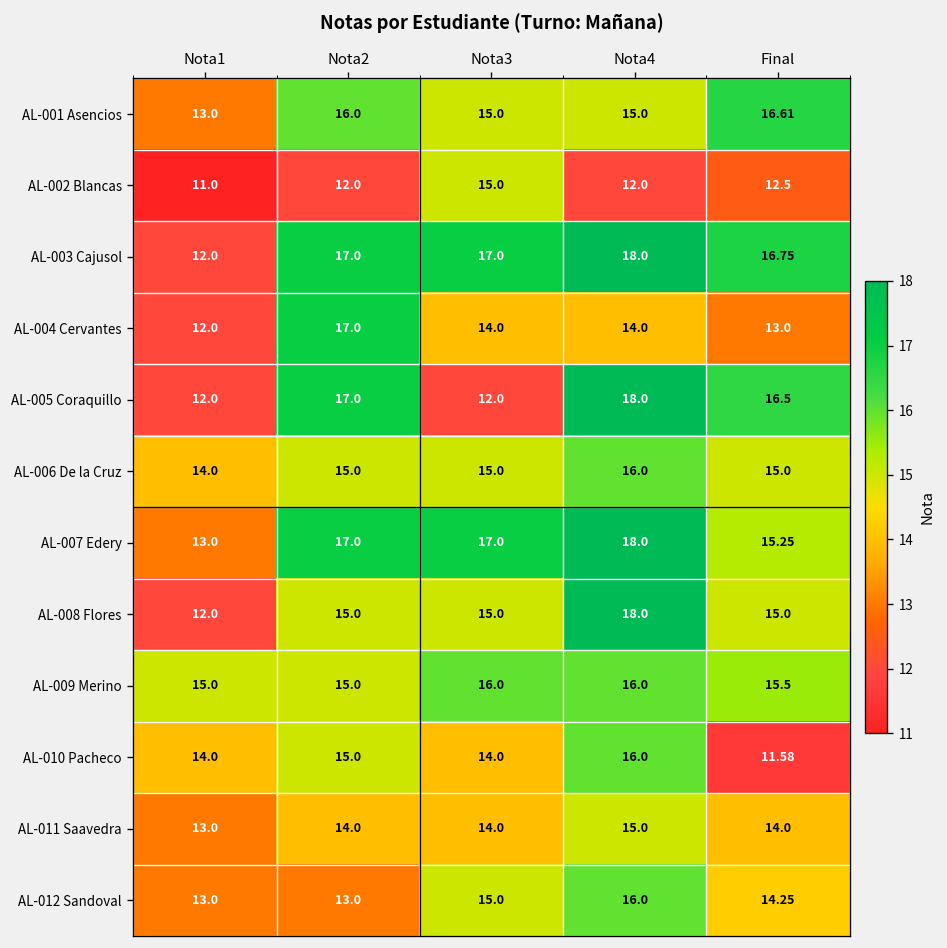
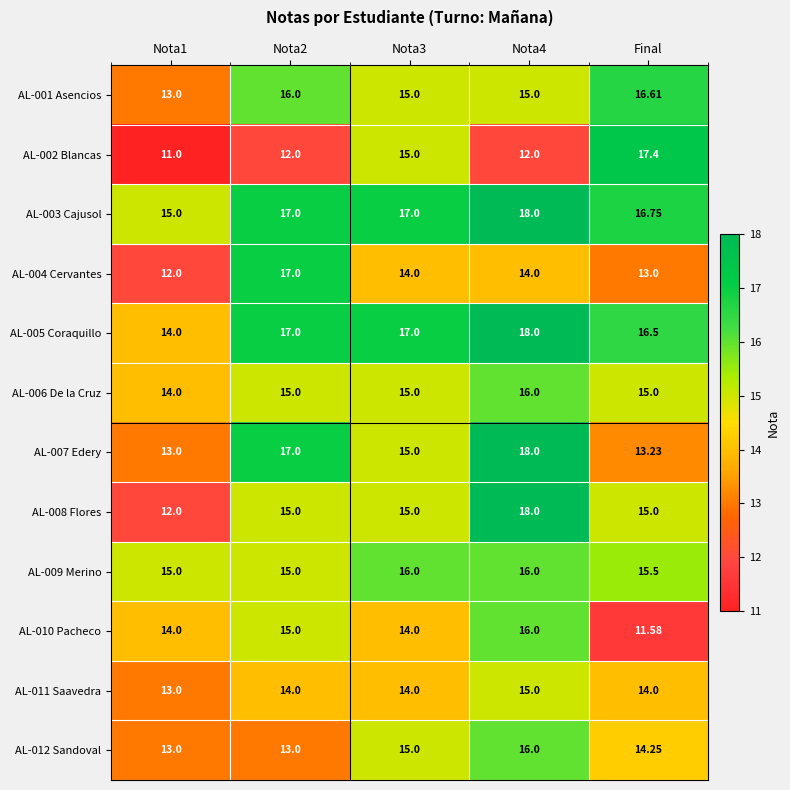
  {
    "AL-001 Asencios": {
      "Nota1": 13.0,
      "Nota2": 16.0,
      "Nota3": 15.0,
      "Nota4": 15.0,
      "Final": 16.61
    },
    "AL-002 Blancas": {
      "Nota1": 11.0,
      "Nota2": 12.0,
      "Nota3": 15.0,
      "Nota4": 12.0,
-     "Final": 12.5
+     "Final": 17.4
    },
    "AL-003 Cajusol": {
-     "Nota1": 12.0,
+     "Nota1": 15.0,
      "Nota2": 17.0,
      "Nota3": 17.0,
      "Nota4": 18.0,
      "Final": 16.75
    },
    "AL-004 Cervantes": {
      "Nota1": 12.0,
      "Nota2": 17.0,
      "Nota3": 14.0,
      "Nota4": 14.0,
      "Final": 13.0
    },
    "AL-005 Coraquillo": {
-     "Nota1": 12.0,
+     "Nota1": 14.0,
      "Nota2": 17.0,
-     "Nota3": 12.0,
+     "Nota3": 17.0,
      "Nota4": 18.0,
      "Final": 16.5
    },
    "AL-006 De la Cruz": {
      "Nota1": 14.0,
      "Nota2": 15.0,
      "Nota3": 15.0,
      "Nota4": 16.0,
      "Final": 15.0
    },
    "AL-007 Edery": {
      "Nota1": 13.0,
      "Nota2": 17.0,
-     "Nota3": 17.0,
+     "Nota3": 15.0,
      "Nota4": 18.0,
-     "Final": 15.25
+     "Final": 13.23
    },
    "AL-008 Flores": {
      "Nota1": 12.0,
      "Nota2": 15.0,
      "Nota3": 15.0,
      "Nota4": 18.0,
      "Final": 15.0
    },
    "AL-009 Merino": {
      "Nota1": 15.0,
      "Nota2": 15.0,
      "Nota3": 16.0,
      "Nota4": 16.0,
      "Final": 15.5
    },
    "AL-010 Pacheco": {
      "Nota1": 14.0,
      "Nota2": 15.0,
      "Nota3": 14.0,
      "Nota4": 16.0,
      "Final": 11.58
    },
    "AL-011 Saavedra": {
      "Nota1": 13.0,
      "Nota2": 14.0,
      "Nota3": 14.0,
      "Nota4": 15.0,
      "Final": 14.0
    },
    "AL-012 Sandoval": {
      "Nota1": 13.0,
      "Nota2": 13.0,
      "Nota3": 15.0,
      "Nota4": 16.0,
      "Final": 14.25
    }
  }
